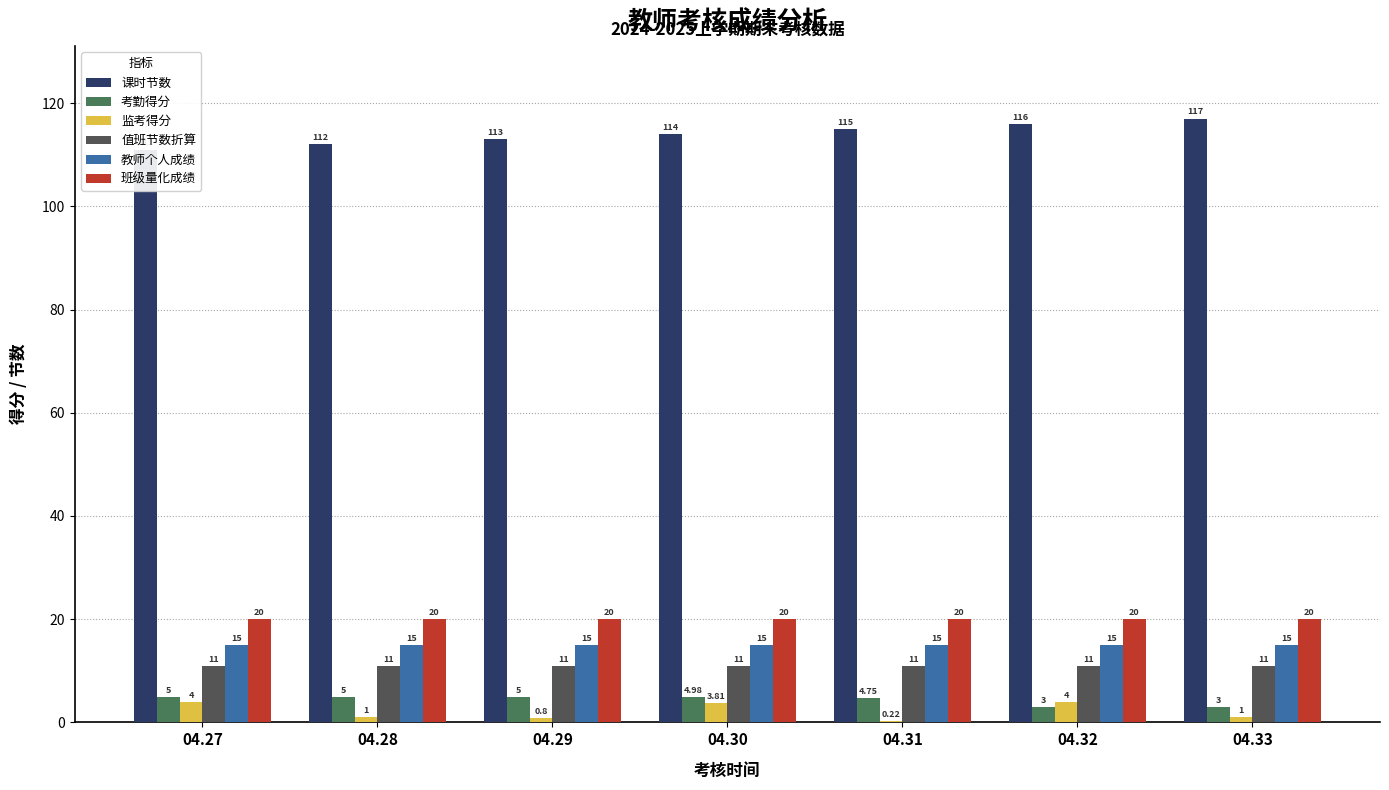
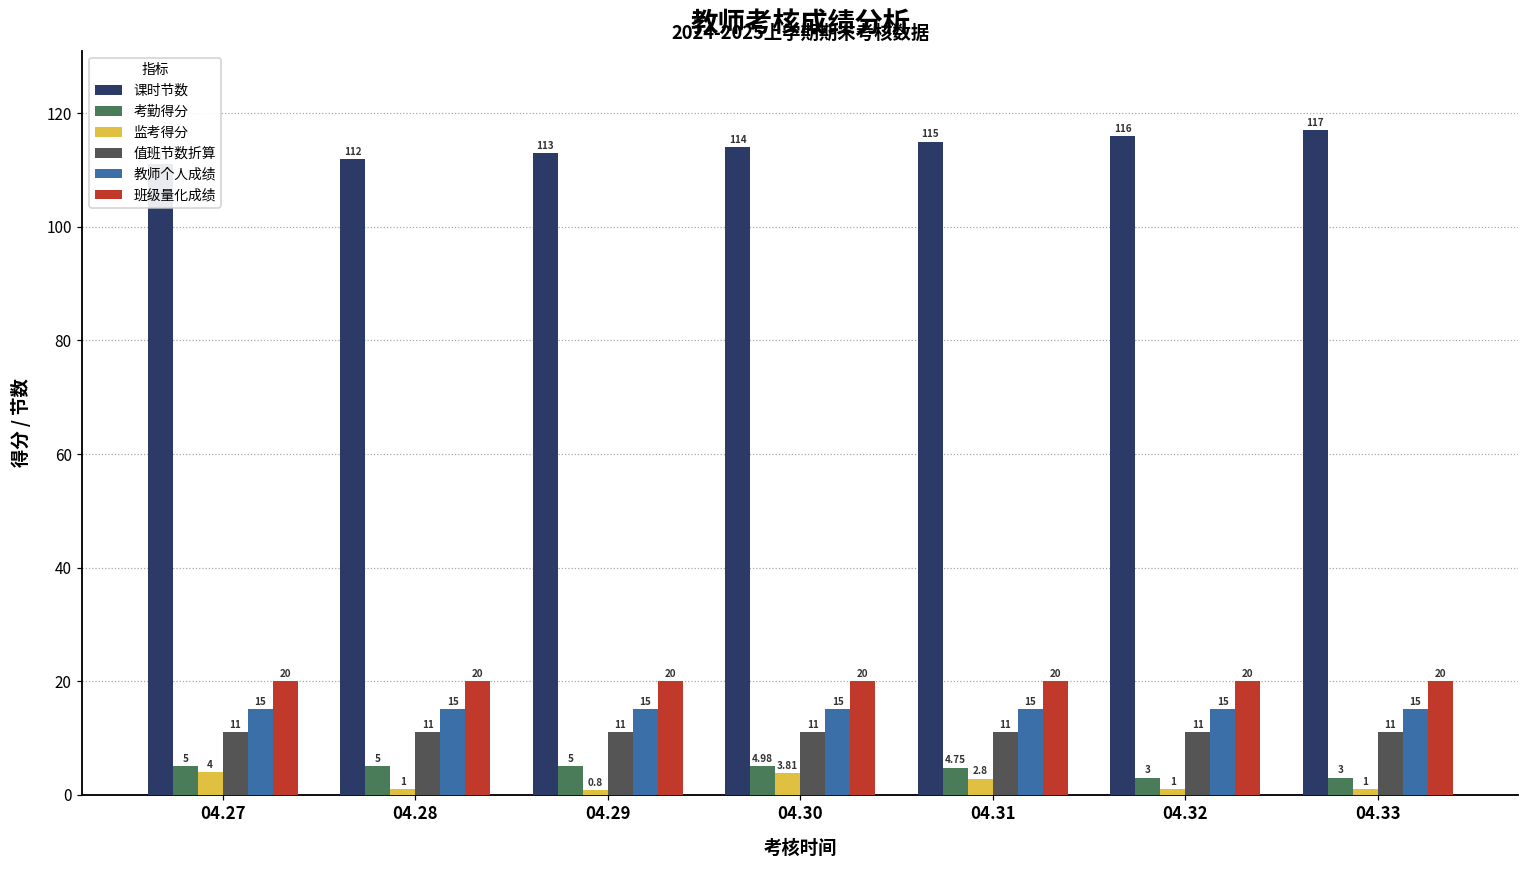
  {
    "监考得分": {
      "04.27": 4,
      "04.28": 1,
      "04.29": 0.8,
      "04.30": 3.81,
-     "04.31": 0.22,
-     "04.32": 4,
+     "04.31": 2.8,
+     "04.32": 1,
      "04.33": 1
    },
    "教师个人成绩": {
      "04.27": 15,
      "04.28": 15,
      "04.29": 15,
      "04.30": 15,
      "04.31": 15,
      "04.32": 15,
      "04.33": 15
    },
    "班级量化成绩": {
      "04.27": 20,
      "04.28": 20,
      "04.29": 20,
      "04.30": 20,
      "04.31": 20,
      "04.32": 20,
      "04.33": 20
    }
  }
